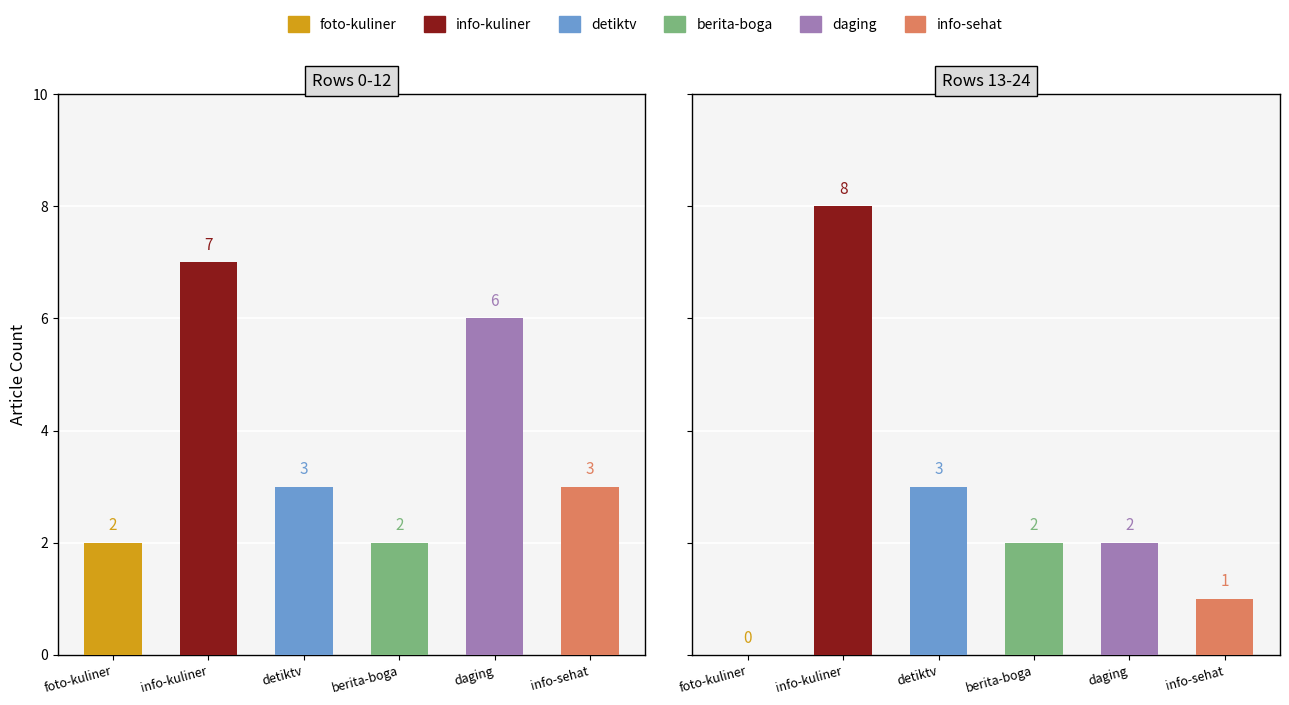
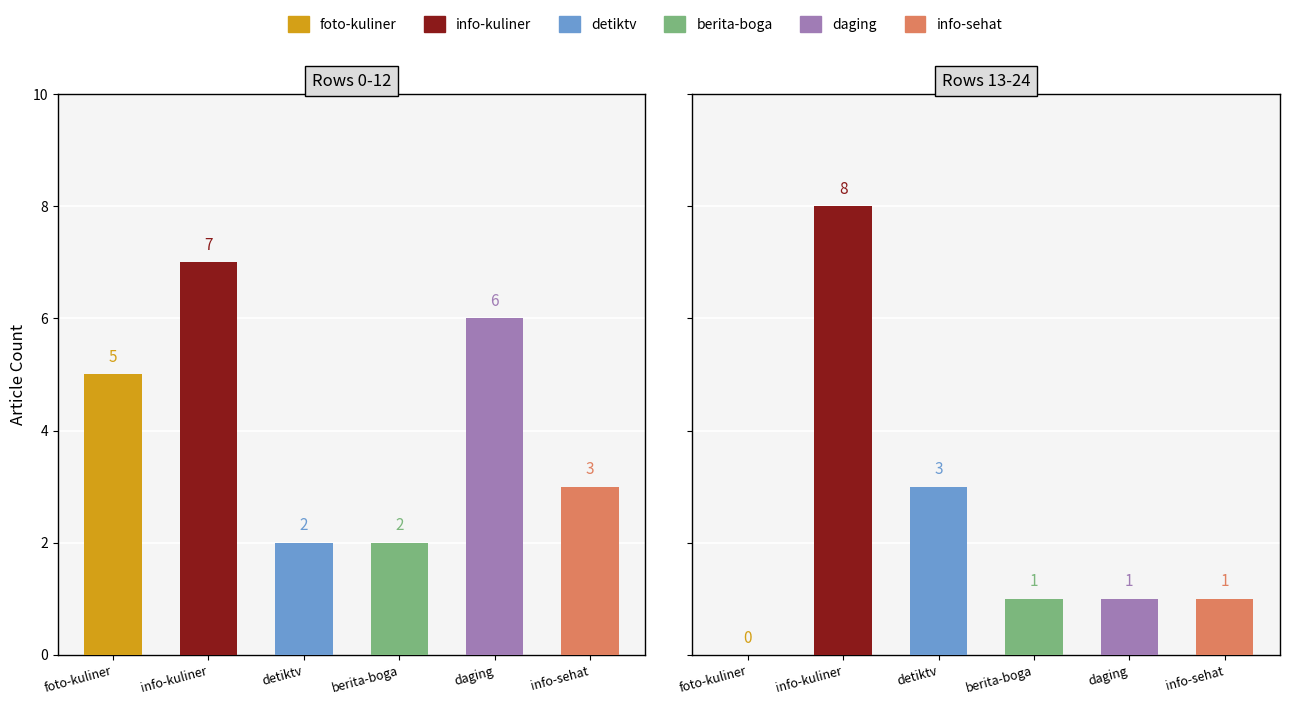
  {
    "Rows 0-12": {
-     "foto-kuliner": 2,
+     "foto-kuliner": 5,
      "info-kuliner": 7,
-     "detiktv": 3,
+     "detiktv": 2,
      "berita-boga": 2,
      "daging": 6,
      "info-sehat": 3
    },
    "Rows 13-24": {
      "foto-kuliner": 0,
      "info-kuliner": 8,
      "detiktv": 3,
-     "berita-boga": 2,
-     "daging": 2,
+     "berita-boga": 1,
+     "daging": 1,
      "info-sehat": 1
    }
  }
